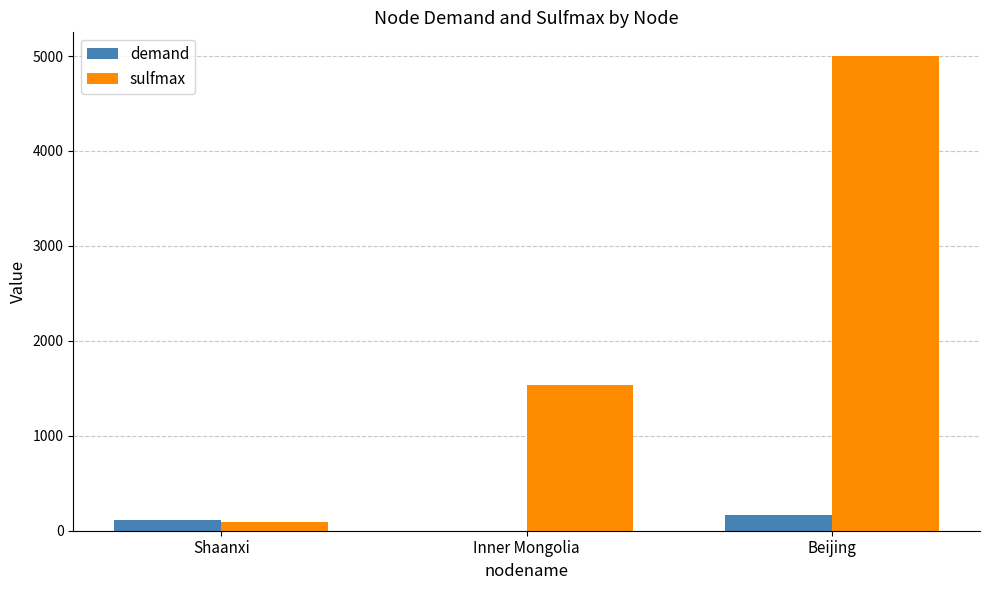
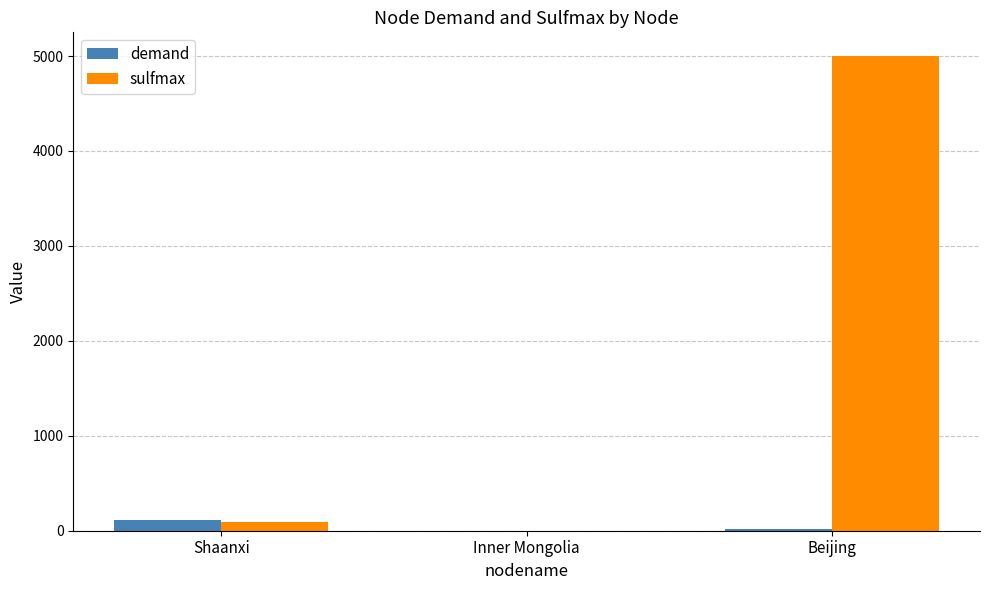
  {
    "demand": {
      "Shaanxi": 100,
      "Inner Mongolia": 0,
-     "Beijing": 200
+     "Beijing": 0
    },
    "sulfmax": {
      "Shaanxi": 100,
-     "Inner Mongolia": 1500,
+     "Inner Mongolia": 0,
      "Beijing": 5000
    }
  }
